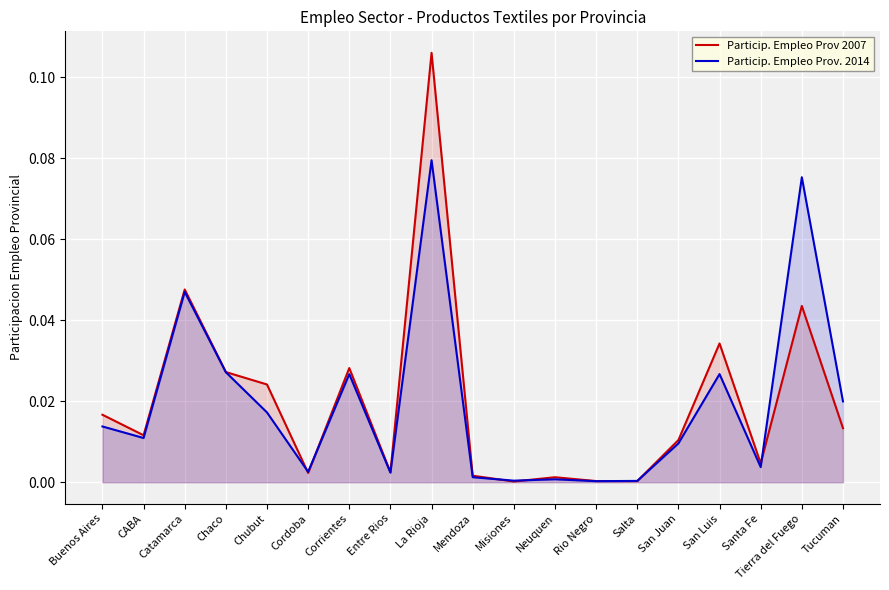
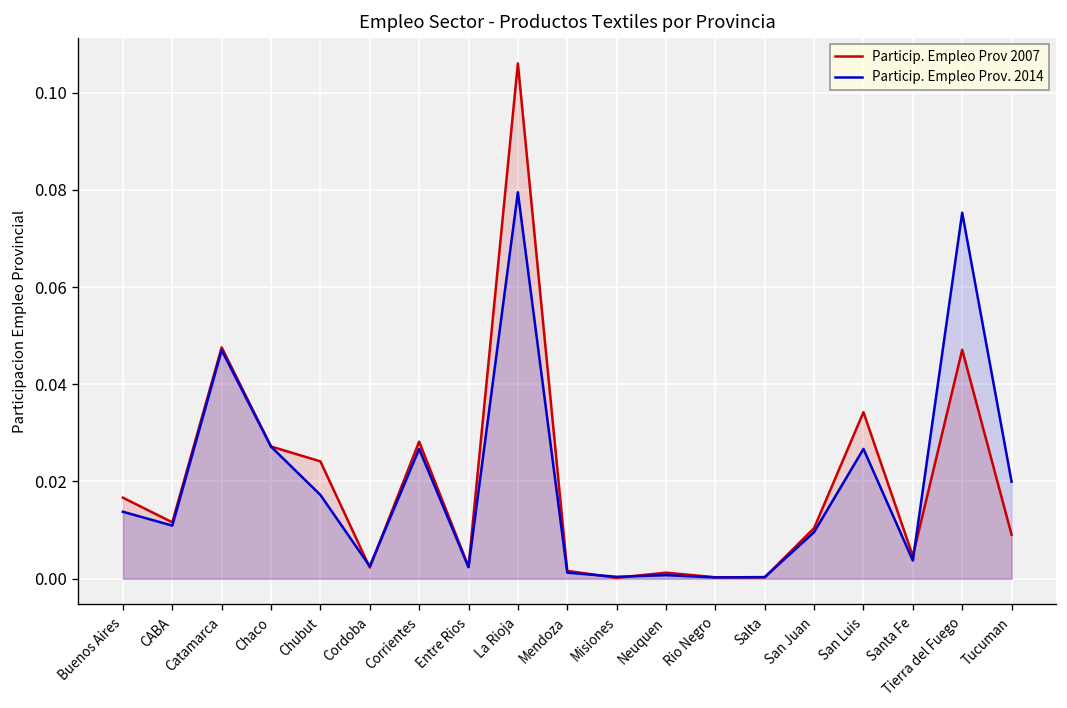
  {
    "Particip. Empleo Prov 2007": {
      "Buenos Aires": 0.017,
      "CABA": 0.012,
      "Chubut": 0.024,
      "Corrientes": 0.028,
      "La Rioja": 0.106,
      "San Juan": 0.010,
      "San Luis": 0.034,
      "Santa Fe": 0.005,
-     "Tierra del Fuego": 0.044,
-     "Tucuman": 0.013
+     "Tierra del Fuego": 0.047,
+     "Tucuman": 0.009
    },
    "Particip. Empleo Prov. 2014": {
      "Buenos Aires": 0.014,
      "CABA": 0.011,
      "Chubut": 0.017,
      "Corrientes": 0.027,
      "La Rioja": 0.079,
      "San Juan": 0.010,
      "San Luis": 0.027,
      "Santa Fe": 0.004,
      "Tierra del Fuego": 0.075,
      "Tucuman": 0.020
    }
  }
